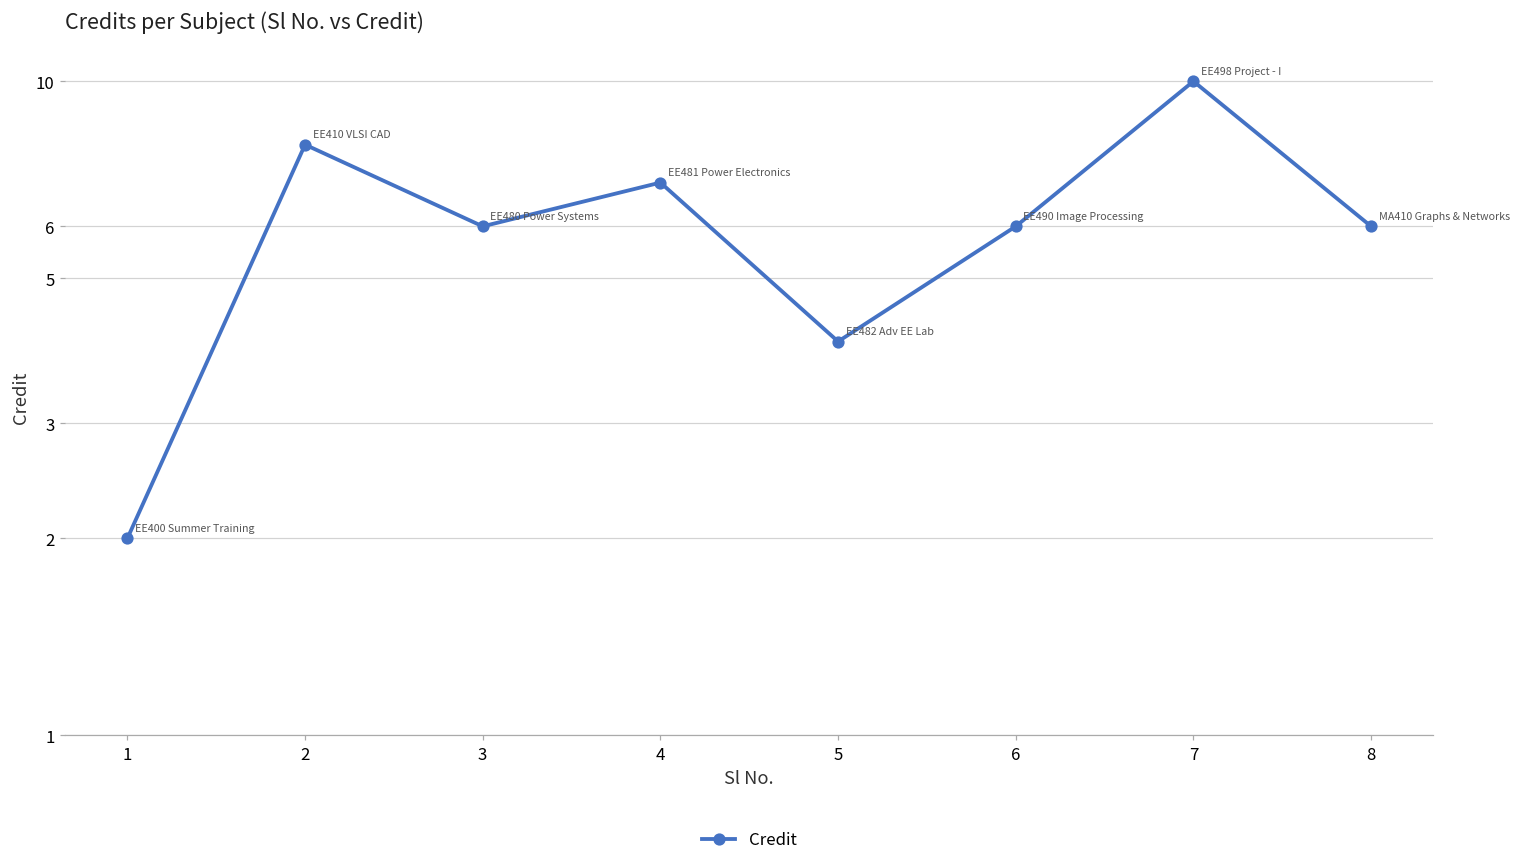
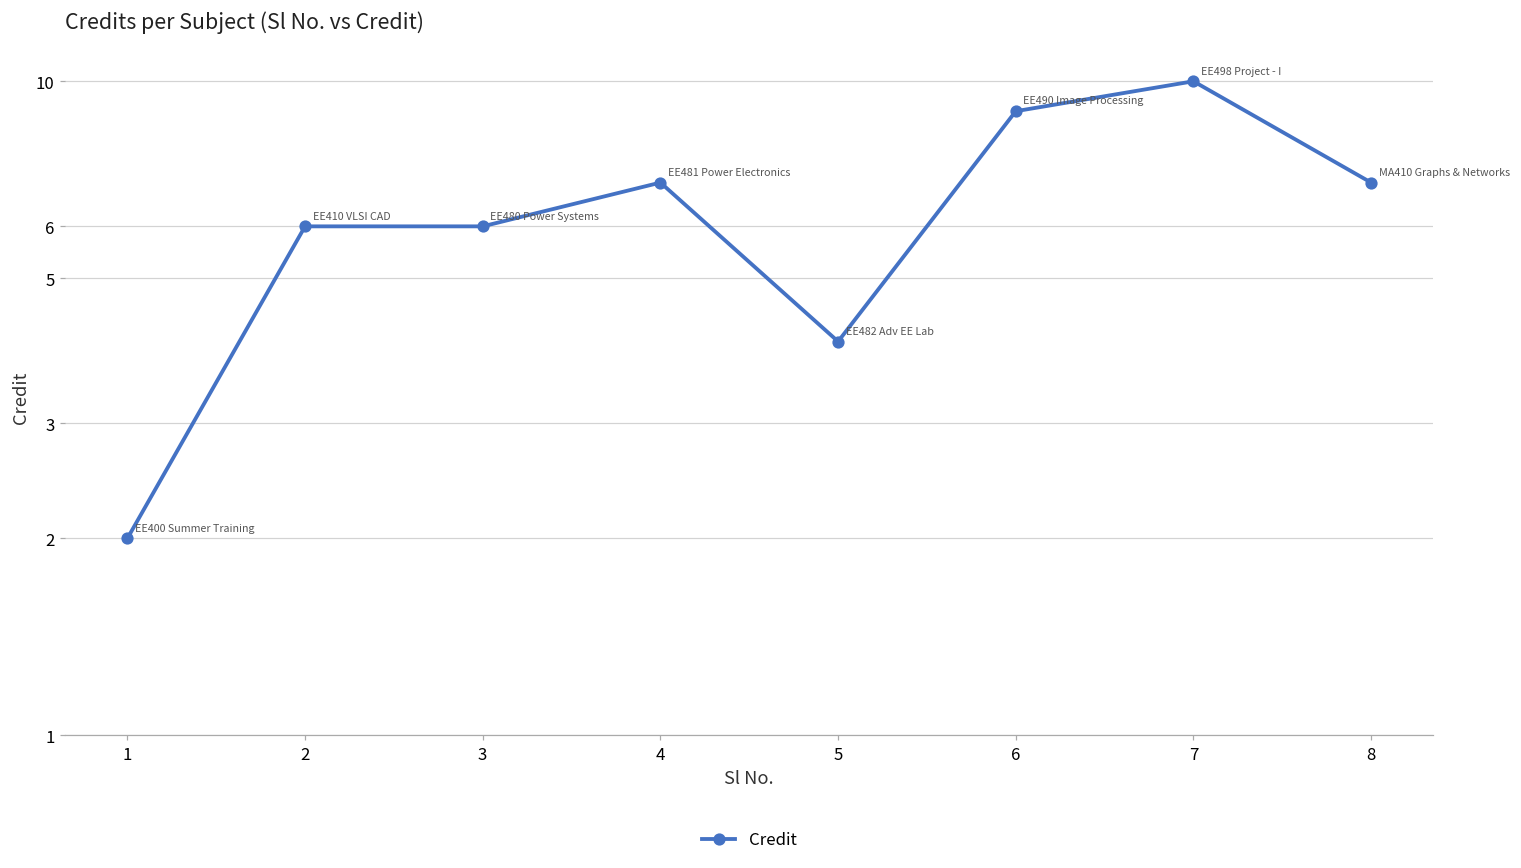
  {
    "1": 2,
-   "2": 8,
+   "2": 6,
    "3": 6,
    "4": 7,
    "5": 4,
-   "6": 6,
+   "6": 9,
    "7": 10,
-   "8": 6
+   "8": 7
  }
